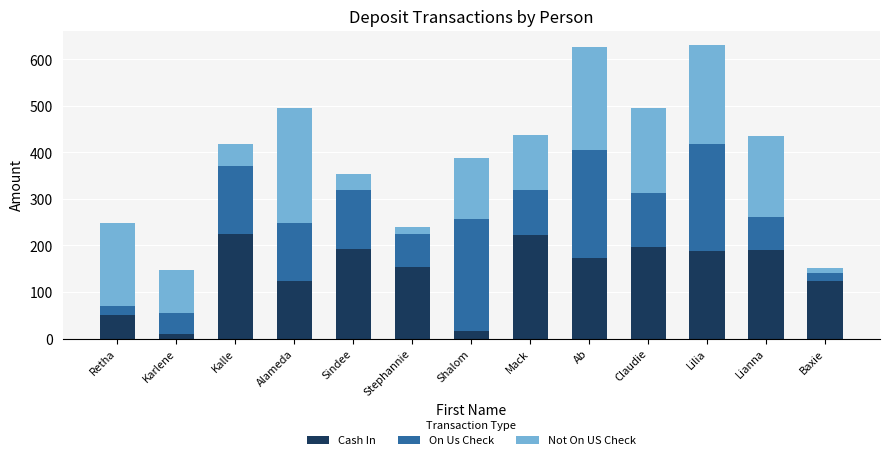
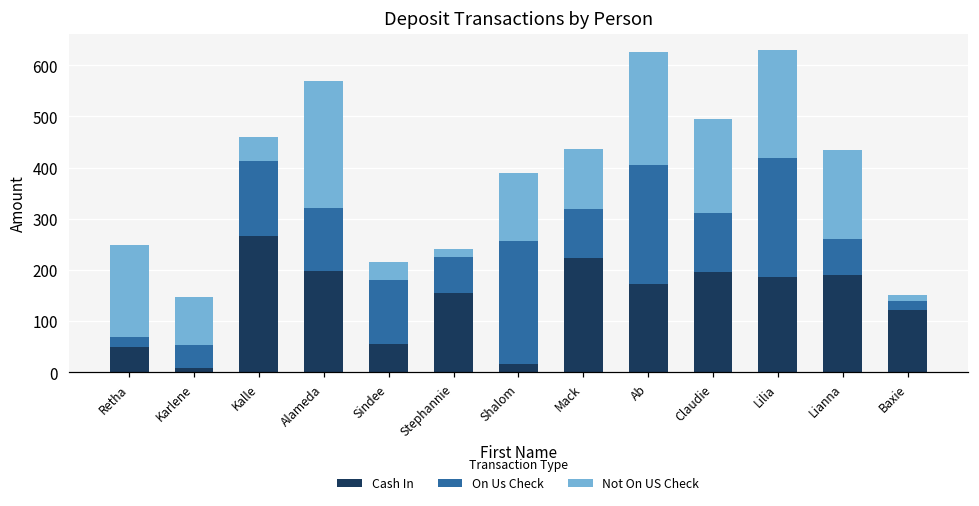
  {
    "Cash In": {
      "Retha": 50,
      "Karlene": 10,
-     "Kalle": 230,
-     "Alameda": 120,
-     "Sindee": 190,
+     "Kalle": 270,
+     "Alameda": 200,
+     "Sindee": 60,
      "Stephannie": 150,
      "Shalom": 20,
      "Mack": 220,
      "Ab": 170,
      "Claudie": 200,
      "Lilia": 190,
      "Lianna": 190,
      "Baxie": 120
    },
    "On Us Check": {
      "Retha": 20,
      "Karlene": 50,
      "Kalle": 140,
      "Alameda": 120,
      "Sindee": 130,
      "Stephannie": 70,
      "Shalom": 240,
      "Mack": 100,
      "Ab": 230,
      "Claudie": 120,
      "Lilia": 230,
      "Lianna": 70,
      "Baxie": 20
    },
    "Not On US Check": {
      "Retha": 180,
      "Karlene": 90,
      "Kalle": 50,
      "Alameda": 250,
      "Sindee": 30,
      "Stephannie": 20,
      "Shalom": 130,
      "Mack": 120,
      "Ab": 220,
      "Claudie": 180,
      "Lilia": 210,
      "Lianna": 170,
      "Baxie": 10
    }
  }
